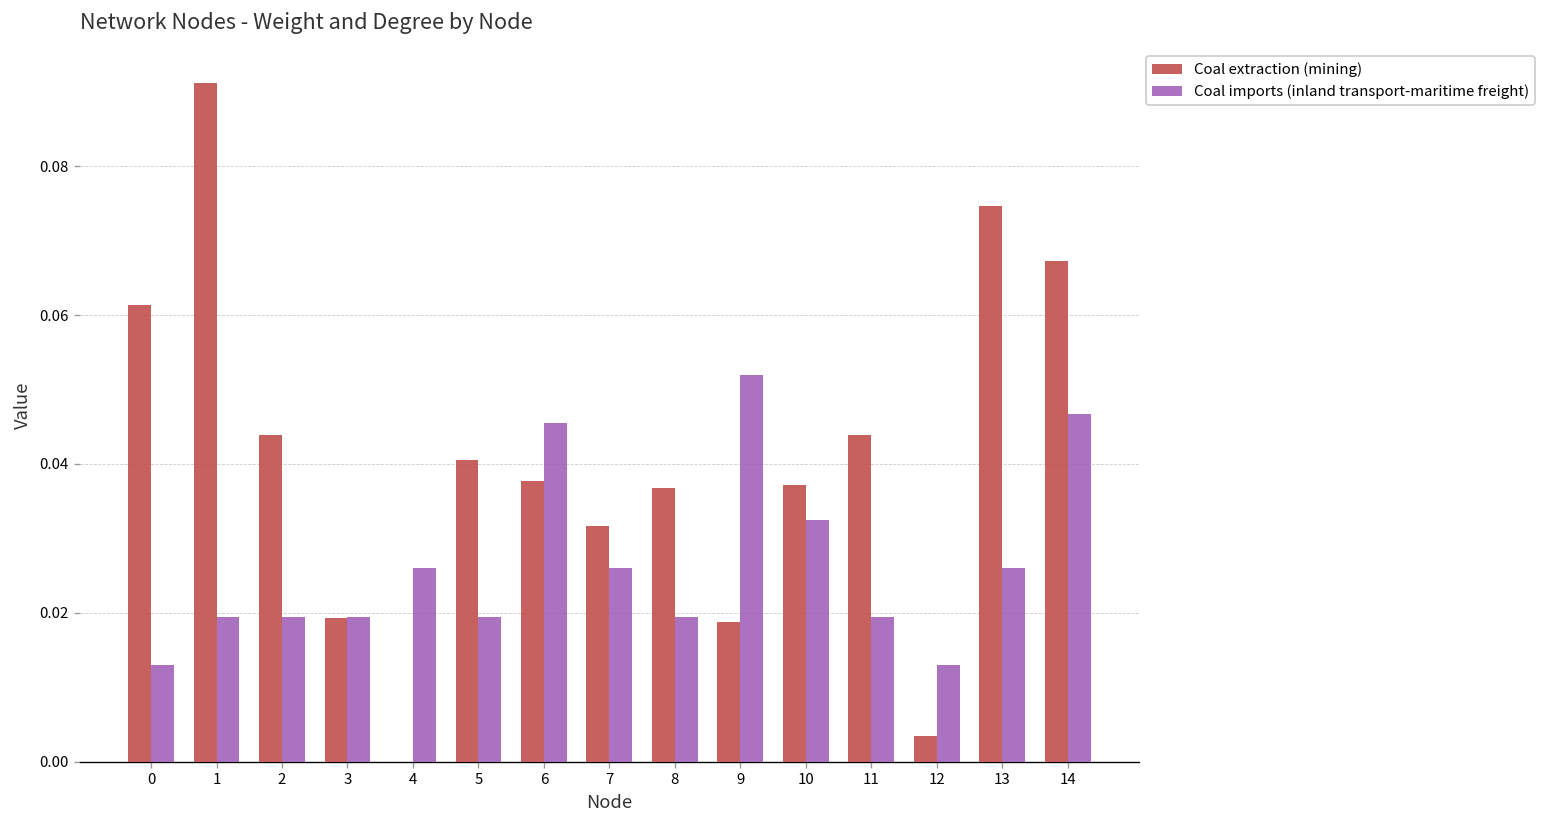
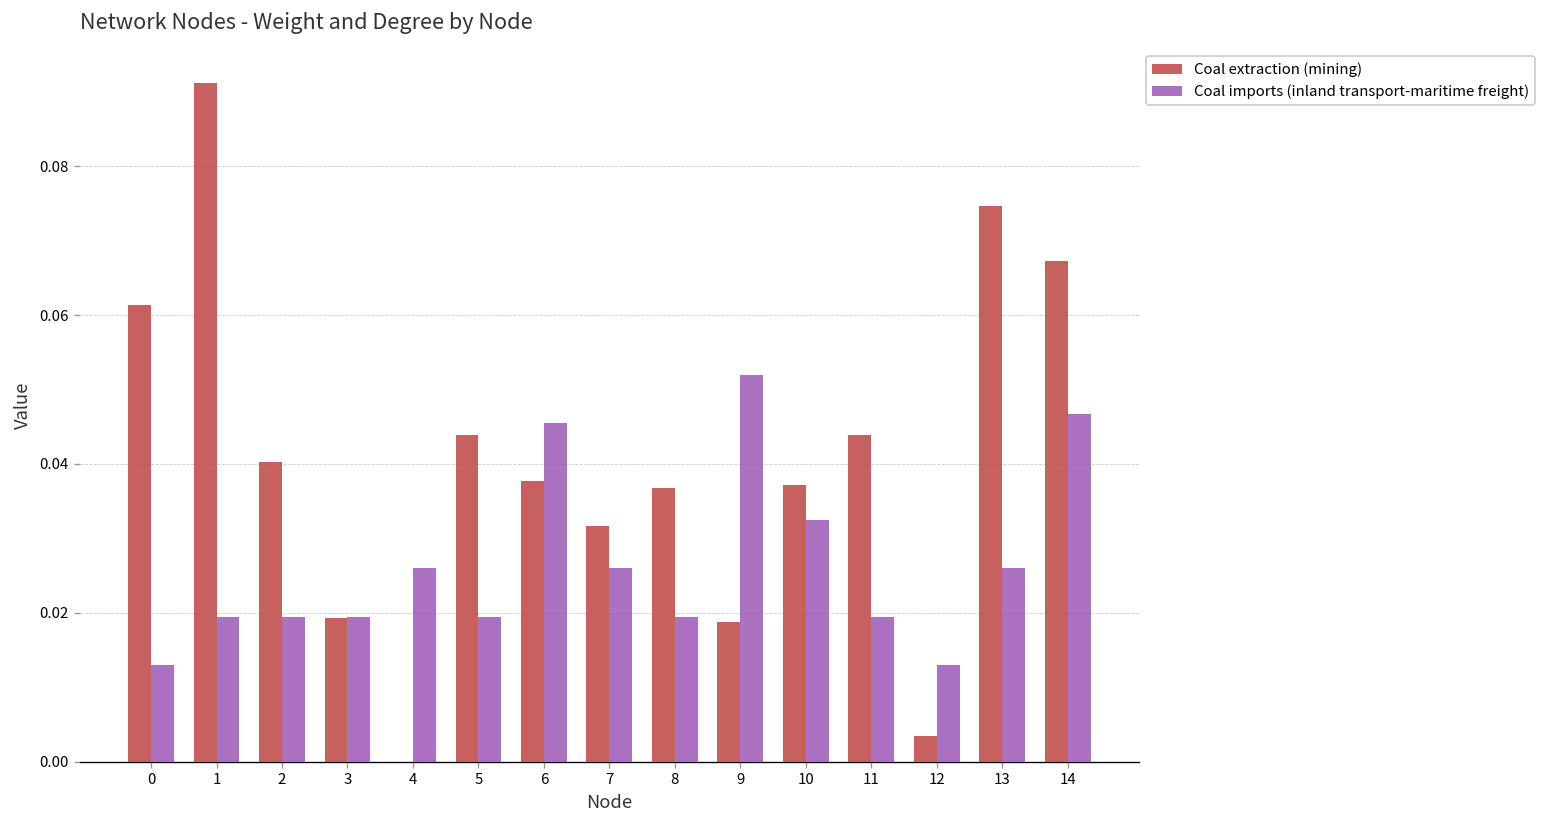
  {
    "Coal extraction (mining)": {
      "0": 0.061,
      "1": 0.091,
-     "2": 0.044,
+     "2": 0.040,
      "3": 0.019,
      "4": 0.000,
-     "5": 0.041,
+     "5": 0.044,
      "6": 0.038,
      "7": 0.032,
      "8": 0.037,
      "9": 0.019,
      "10": 0.037,
      "11": 0.044,
      "12": 0.003,
      "13": 0.075,
      "14": 0.067
    },
    "Coal imports (inland transport-maritime freight)": {
      "0": 0.013,
      "1": 0.019,
      "2": 0.019,
      "3": 0.019,
      "4": 0.026,
      "5": 0.019,
      "6": 0.045,
      "7": 0.026,
      "8": 0.019,
      "9": 0.052,
      "10": 0.032,
      "11": 0.019,
      "12": 0.013,
      "13": 0.026,
      "14": 0.047
    }
  }
